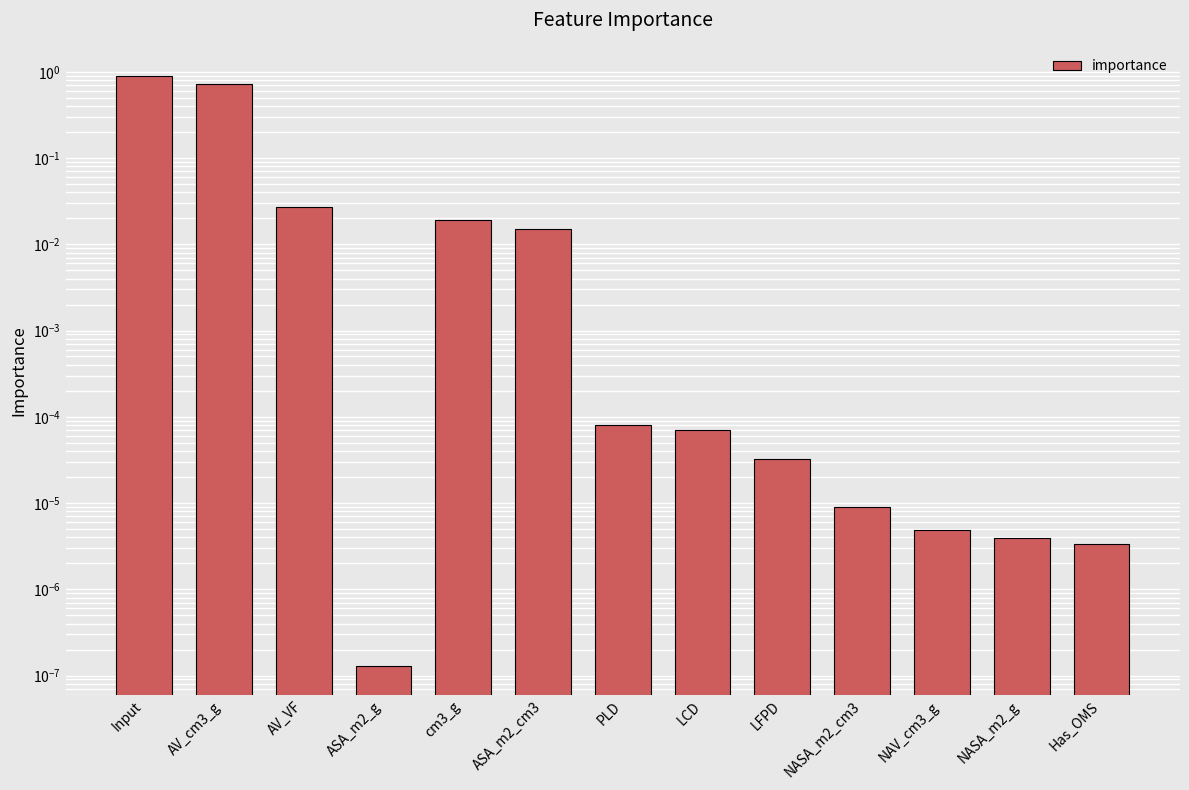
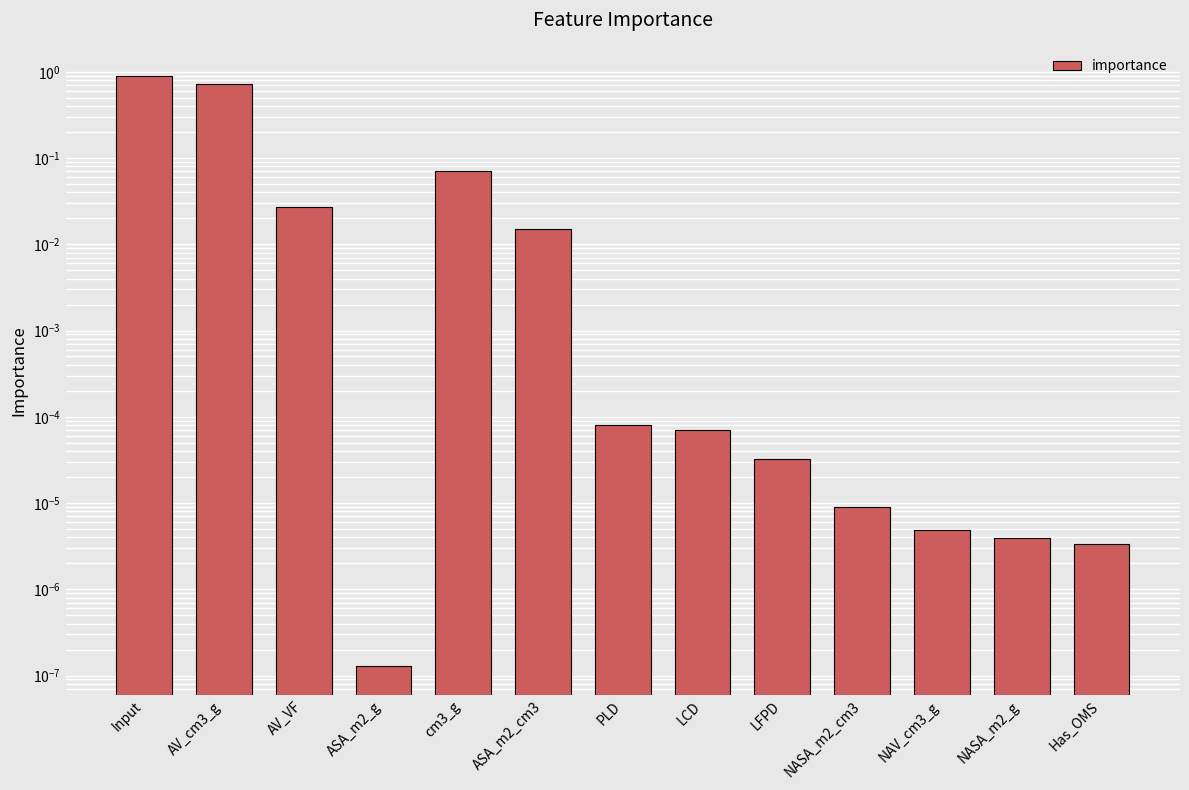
  {
    "Input": 0.9,
    "AV_cm3_g": 0.7,
    "AV_VF": 0.027,
    "ASA_m2_g": 0.00000013,
-   "cm3_g": 0.019,
+   "cm3_g": 0.07,
    "ASA_m2_cm3": 0.015,
    "PLD": 0.00008,
    "LCD": 0.00007,
    "LFPD": 0.000032,
    "NASA_m2_cm3": 0.000009,
    "NAV_cm3_g": 0.000005,
    "NASA_m2_g": 0.000004,
    "Has_OMS": 0.0000034
  }
